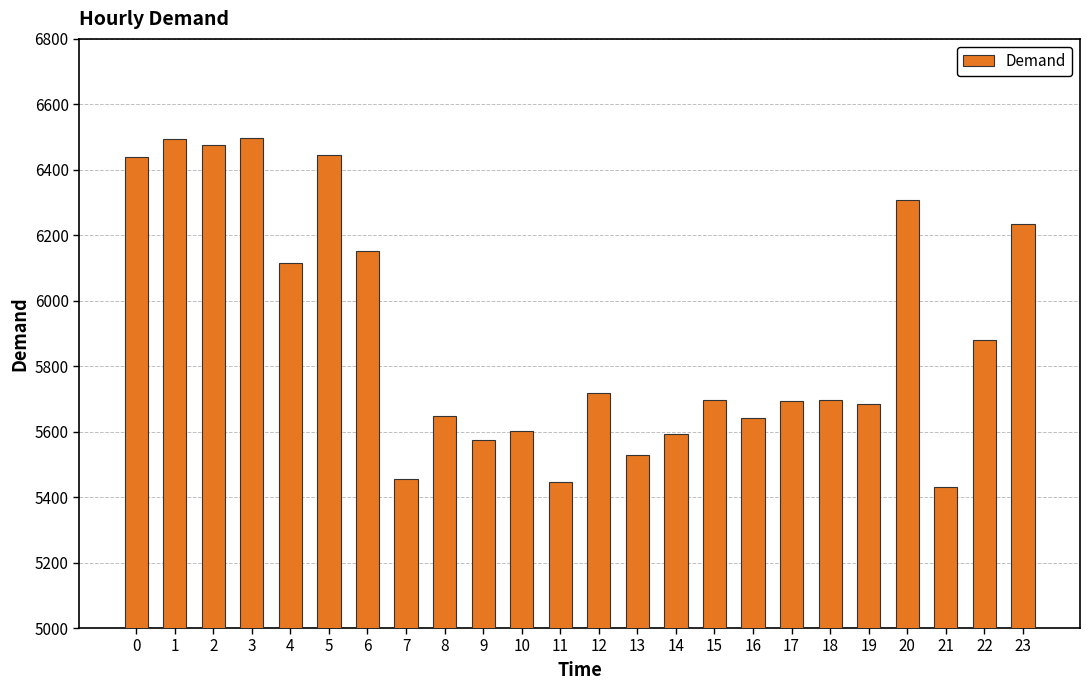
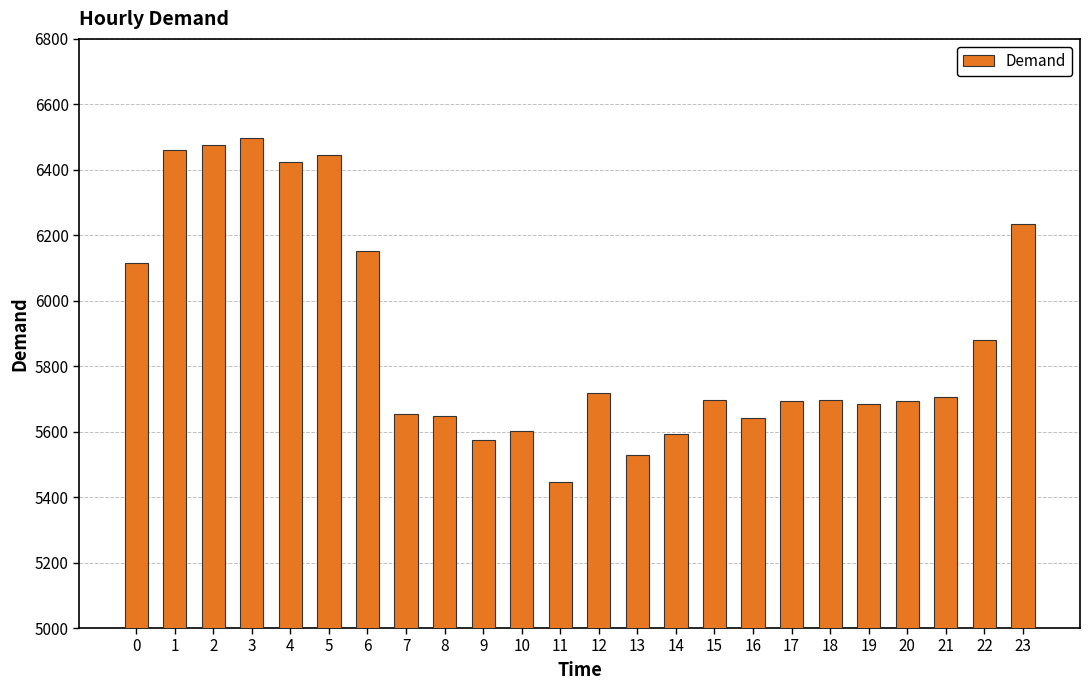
  {
-   "0": 6440,
-   "1": 6490,
+   "0": 6120,
+   "1": 6460,
    "2": 6480,
    "3": 6500,
-   "4": 6120,
+   "4": 6420,
    "5": 6450,
    "6": 6150,
-   "7": 5460,
+   "7": 5660,
    "8": 5650,
    "9": 5570,
    "10": 5600,
    "11": 5450,
    "12": 5720,
    "13": 5530,
    "14": 5590,
    "15": 5700,
    "16": 5640,
    "17": 5690,
    "18": 5700,
    "19": 5680,
-   "20": 6310,
-   "21": 5430,
+   "20": 5690,
+   "21": 5710,
    "22": 5880,
    "23": 6230
  }
